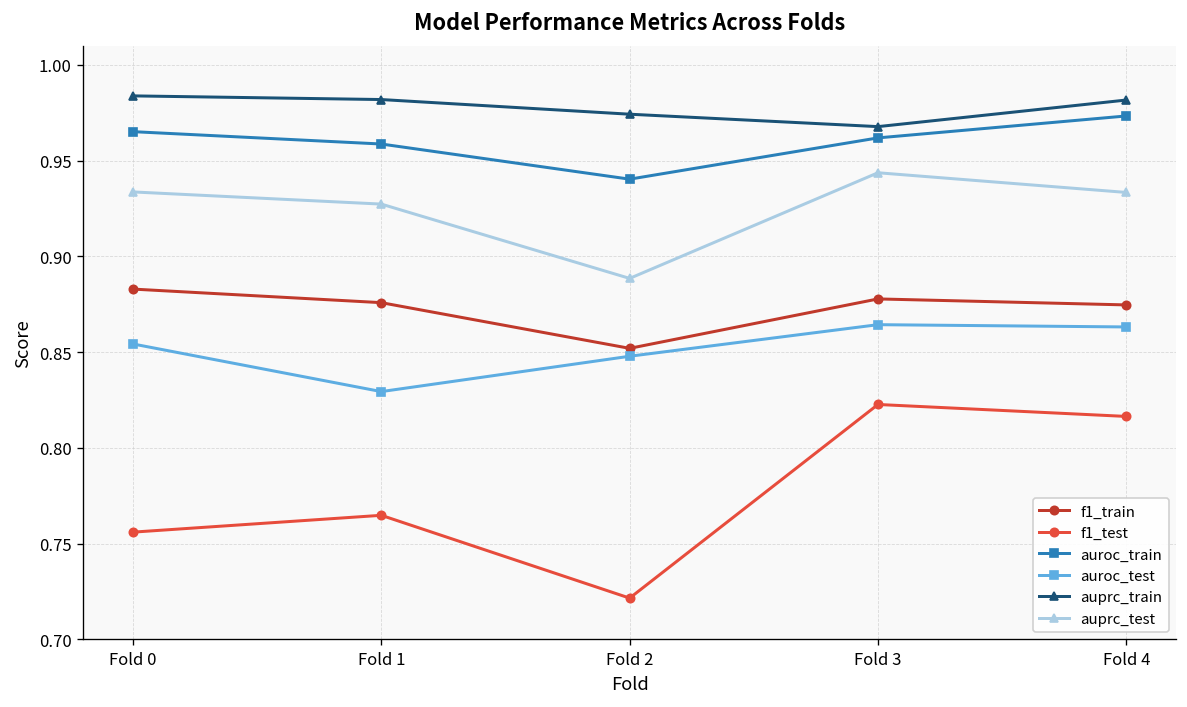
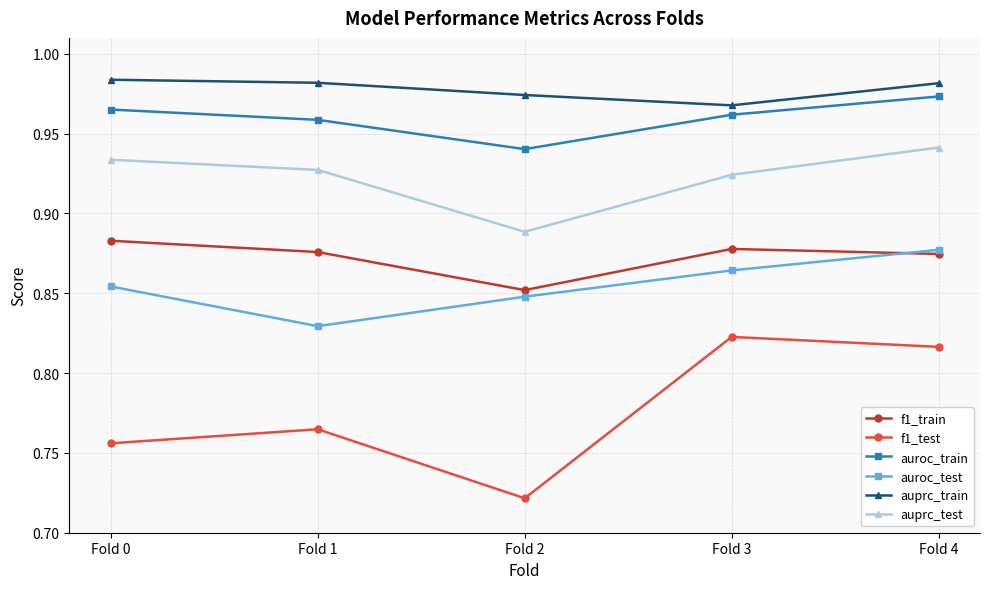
  {
    "auroc_train": {
      "Fold 0": 0.965,
      "Fold 1": 0.959,
      "Fold 2": 0.940,
      "Fold 3": 0.962,
      "Fold 4": 0.973
    },
    "auroc_test": {
      "Fold 0": 0.854,
      "Fold 1": 0.829,
      "Fold 2": 0.848,
      "Fold 3": 0.864,
-     "Fold 4": 0.863
+     "Fold 4": 0.877
    },
    "auprc_train": {
      "Fold 0": 0.984,
      "Fold 1": 0.982,
      "Fold 2": 0.974,
      "Fold 3": 0.968,
      "Fold 4": 0.982
    },
    "auprc_test": {
      "Fold 0": 0.934,
      "Fold 1": 0.927,
      "Fold 2": 0.889,
-     "Fold 3": 0.944,
-     "Fold 4": 0.933
+     "Fold 3": 0.924,
+     "Fold 4": 0.941
    }
  }
